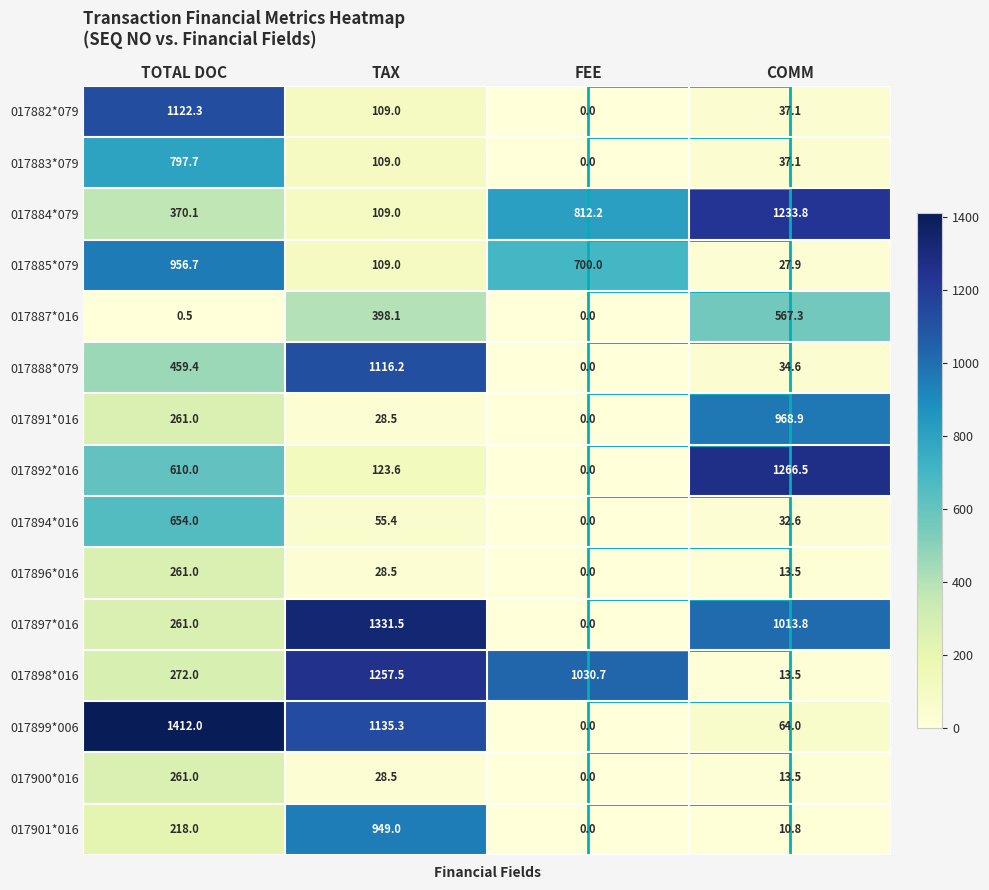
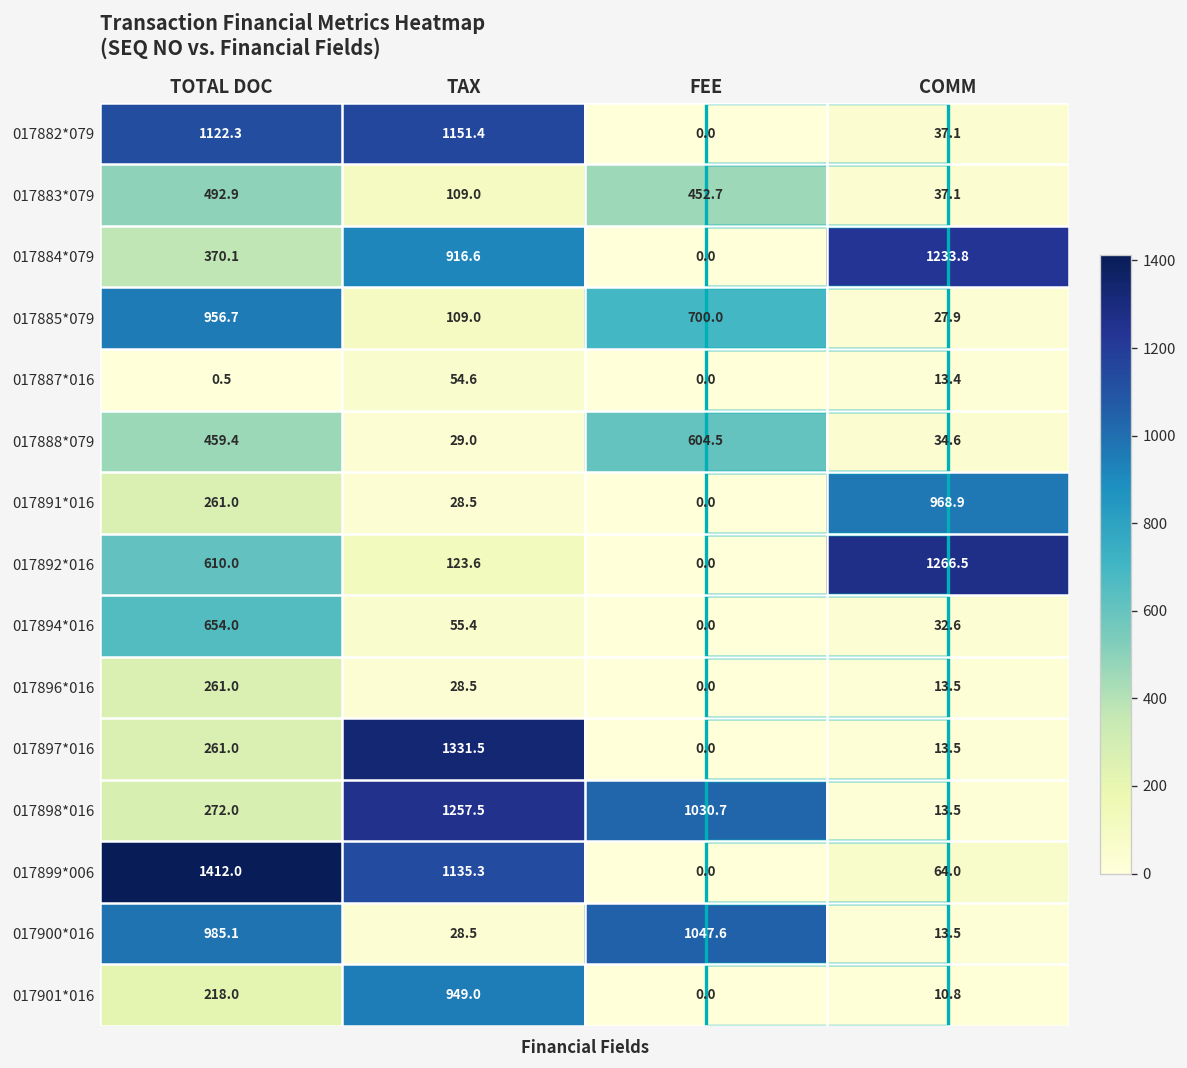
  {
    "017882*079": {
      "TOTAL DOC": 1122.3,
-     "TAX": 109.0,
+     "TAX": 1151.4,
      "FEE": 0.0,
      "COMM": 37.1
    },
    "017883*079": {
-     "TOTAL DOC": 797.7,
+     "TOTAL DOC": 492.9,
      "TAX": 109.0,
-     "FEE": 0.0,
+     "FEE": 452.7,
      "COMM": 37.1
    },
    "017884*079": {
      "TOTAL DOC": 370.1,
-     "TAX": 109.0,
-     "FEE": 812.2,
+     "TAX": 916.6,
+     "FEE": 0.0,
      "COMM": 1233.8
    },
    "017885*079": {
      "TOTAL DOC": 956.7,
      "TAX": 109.0,
      "FEE": 700.0,
      "COMM": 27.9
    },
    "017887*016": {
      "TOTAL DOC": 0.5,
-     "TAX": 398.1,
+     "TAX": 54.6,
      "FEE": 0.0,
-     "COMM": 567.3
+     "COMM": 13.4
    },
    "017888*079": {
      "TOTAL DOC": 459.4,
-     "TAX": 1116.2,
-     "FEE": 0.0,
+     "TAX": 29.0,
+     "FEE": 604.5,
      "COMM": 34.6
    },
    "017891*016": {
      "TOTAL DOC": 261.0,
      "TAX": 28.5,
      "FEE": 0.0,
      "COMM": 968.9
    },
    "017892*016": {
      "TOTAL DOC": 610.0,
      "TAX": 123.6,
      "FEE": 0.0,
      "COMM": 1266.5
    },
    "017894*016": {
      "TOTAL DOC": 654.0,
      "TAX": 55.4,
      "FEE": 0.0,
      "COMM": 32.6
    },
    "017896*016": {
      "TOTAL DOC": 261.0,
      "TAX": 28.5,
      "FEE": 0.0,
      "COMM": 13.5
    },
    "017897*016": {
      "TOTAL DOC": 261.0,
      "TAX": 1331.5,
      "FEE": 0.0,
-     "COMM": 1013.8
+     "COMM": 13.5
    },
    "017898*016": {
      "TOTAL DOC": 272.0,
      "TAX": 1257.5,
      "FEE": 1030.7,
      "COMM": 13.5
    },
    "017899*006": {
      "TOTAL DOC": 1412.0,
      "TAX": 1135.3,
      "FEE": 0.0,
      "COMM": 64.0
    },
    "017900*016": {
-     "TOTAL DOC": 261.0,
+     "TOTAL DOC": 985.1,
      "TAX": 28.5,
-     "FEE": 0.0,
+     "FEE": 1047.6,
      "COMM": 13.5
    },
    "017901*016": {
      "TOTAL DOC": 218.0,
      "TAX": 949.0,
      "FEE": 0.0,
      "COMM": 10.8
    }
  }
